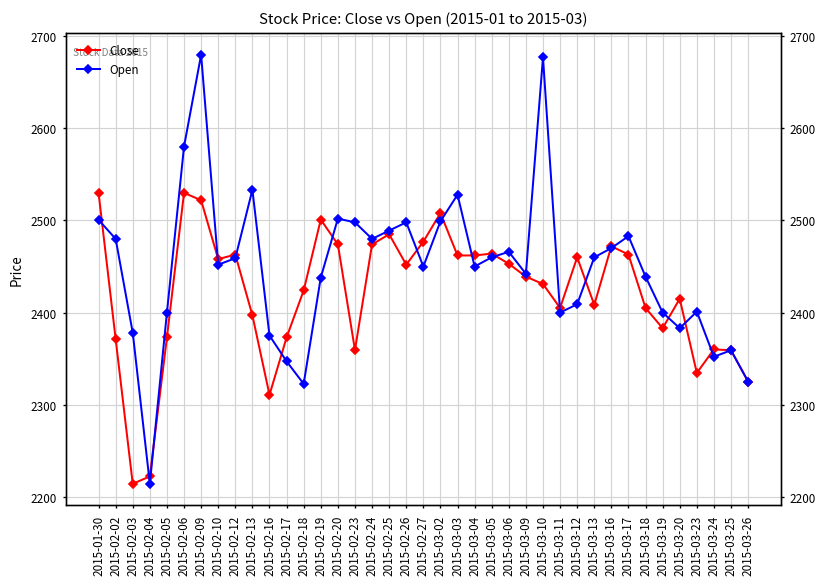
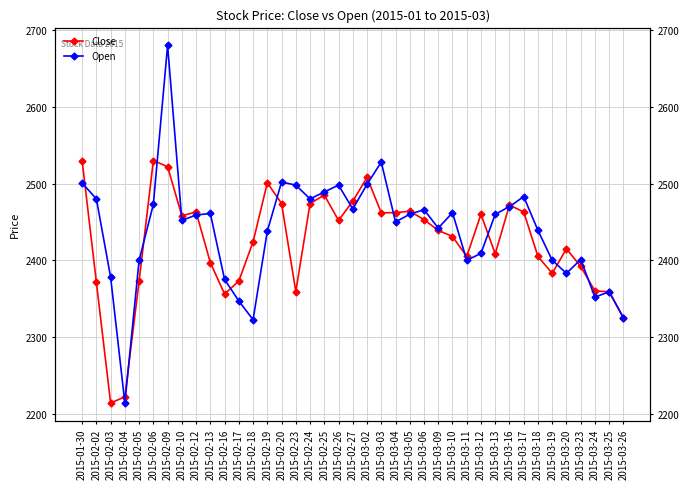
  {
    "Close": {
      "2015-01-30": 2530,
      "2015-02-02": 2370,
      "2015-02-03": 2210,
      "2015-02-04": 2220,
      "2015-02-05": 2370,
      "2015-02-06": 2530,
      "2015-02-09": 2520,
      "2015-02-10": 2460,
      "2015-02-12": 2460,
      "2015-02-13": 2400,
-     "2015-02-16": 2310,
+     "2015-02-16": 2360,
      "2015-02-17": 2370,
      "2015-02-18": 2420,
      "2015-02-19": 2500,
      "2015-02-20": 2470,
      "2015-02-23": 2360,
      "2015-02-24": 2470,
      "2015-02-25": 2490,
      "2015-02-26": 2450,
      "2015-02-27": 2480,
      "2015-03-02": 2510,
      "2015-03-03": 2460,
      "2015-03-04": 2460,
      "2015-03-05": 2460,
      "2015-03-06": 2450,
      "2015-03-10": 2430,
      "2015-03-11": 2410,
      "2015-03-12": 2460,
      "2015-03-13": 2410,
      "2015-03-17": 2460,
      "2015-03-18": 2410,
      "2015-03-19": 2380,
      "2015-03-20": 2420,
-     "2015-03-23": 2330,
+     "2015-03-23": 2390,
      "2015-03-24": 2360
    },
    "Open": {
      "2015-01-30": 2500,
      "2015-02-02": 2480,
      "2015-02-03": 2380,
      "2015-02-04": 2210,
      "2015-02-05": 2400,
-     "2015-02-06": 2580,
+     "2015-02-06": 2470,
      "2015-02-09": 2680,
      "2015-02-10": 2450,
      "2015-02-12": 2460,
-     "2015-02-13": 2530,
+     "2015-02-13": 2460,
      "2015-02-16": 2380,
      "2015-02-17": 2350,
      "2015-02-18": 2320,
      "2015-02-19": 2440,
      "2015-02-20": 2500,
      "2015-02-23": 2500,
      "2015-02-24": 2480,
      "2015-02-25": 2490,
      "2015-02-26": 2500,
-     "2015-02-27": 2450,
+     "2015-02-27": 2470,
      "2015-03-02": 2500,
      "2015-03-03": 2530,
      "2015-03-04": 2450,
      "2015-03-05": 2460,
      "2015-03-06": 2470,
-     "2015-03-10": 2680,
+     "2015-03-10": 2460,
      "2015-03-11": 2400,
      "2015-03-12": 2410,
      "2015-03-13": 2460,
      "2015-03-17": 2480,
      "2015-03-18": 2440,
      "2015-03-19": 2400,
      "2015-03-20": 2380,
      "2015-03-23": 2400,
      "2015-03-24": 2350
    }
  }
